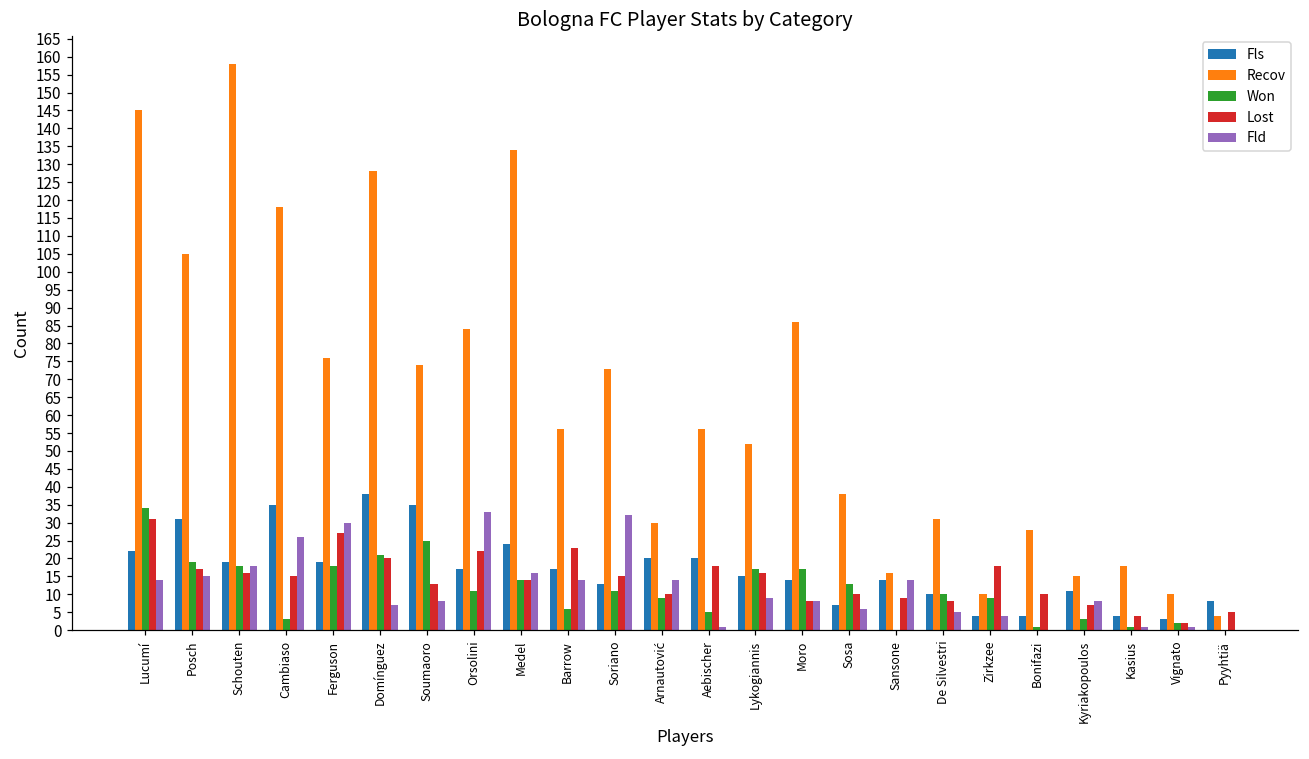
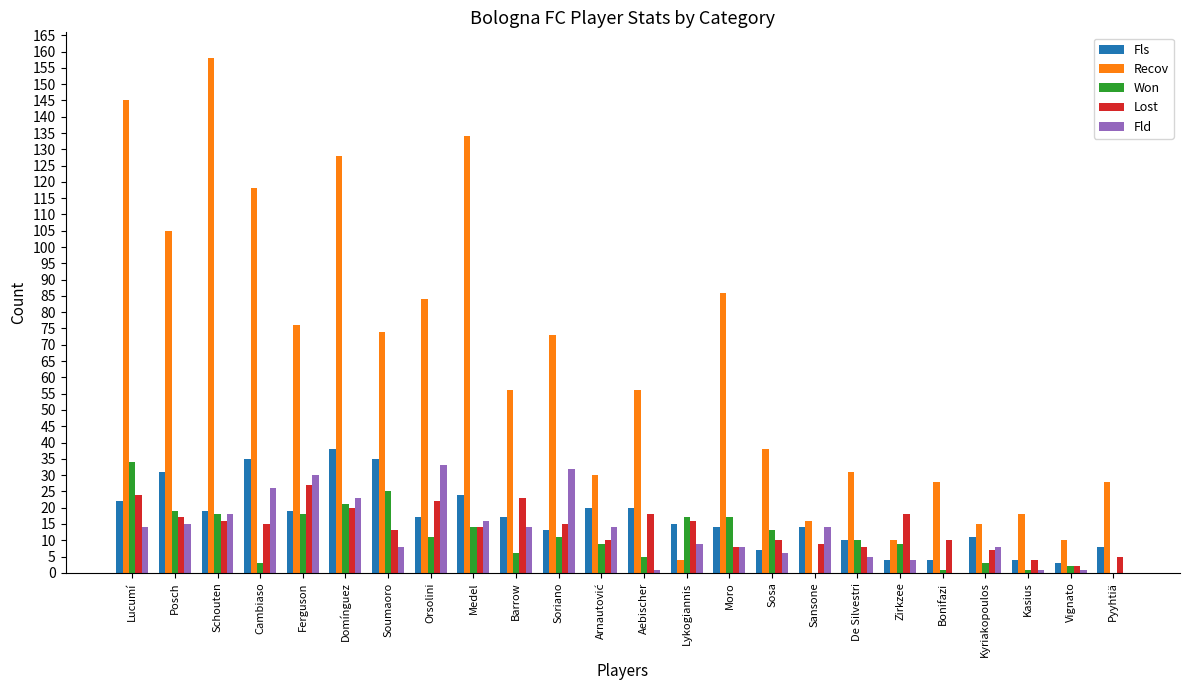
  {
    "Fls": {
      "Lucumí": 22,
      "Posch": 31,
      "Schouten": 19,
      "Cambiaso": 35,
      "Ferguson": 19,
      "Domínguez": 38,
      "Soumaoro": 35,
      "Orsolini": 17,
      "Medel": 24,
      "Barrow": 17,
      "Soriano": 13,
      "Arnautović": 20,
      "Aebischer": 20,
      "Lykogiannis": 15,
      "Moro": 14,
      "Sosa": 7,
      "Sansone": 14,
      "De Silvestri": 10,
      "Zirkzee": 4,
      "Bonifazi": 4,
      "Kyriakopoulos": 11,
      "Kasius": 4,
      "Vignato": 3,
      "Pyyhtiä": 8
    },
    "Recov": {
      "Lucumí": 145,
      "Posch": 105,
      "Schouten": 158,
      "Cambiaso": 118,
      "Ferguson": 76,
      "Domínguez": 128,
      "Soumaoro": 74,
      "Orsolini": 84,
      "Medel": 134,
      "Barrow": 56,
      "Soriano": 73,
      "Arnautović": 30,
      "Aebischer": 56,
-     "Lykogiannis": 52,
+     "Lykogiannis": 4,
      "Moro": 86,
      "Sosa": 38,
      "Sansone": 16,
      "De Silvestri": 31,
      "Zirkzee": 10,
      "Bonifazi": 28,
      "Kyriakopoulos": 15,
      "Kasius": 18,
      "Vignato": 10,
-     "Pyyhtiä": 4
+     "Pyyhtiä": 28
    },
    "Won": {
      "Lucumí": 34,
      "Posch": 19,
      "Schouten": 18,
      "Cambiaso": 3,
      "Ferguson": 18,
      "Domínguez": 21,
      "Soumaoro": 25,
      "Orsolini": 11,
      "Medel": 14,
      "Barrow": 6,
      "Soriano": 11,
      "Arnautović": 9,
      "Aebischer": 5,
      "Lykogiannis": 17,
      "Moro": 17,
      "Sosa": 13,
      "Sansone": 0,
      "De Silvestri": 10,
      "Zirkzee": 9,
      "Bonifazi": 1,
      "Kyriakopoulos": 3,
      "Kasius": 1,
      "Vignato": 2,
      "Pyyhtiä": 0
    },
    "Lost": {
-     "Lucumí": 31,
+     "Lucumí": 24,
      "Posch": 17,
      "Schouten": 16,
      "Cambiaso": 15,
      "Ferguson": 27,
      "Domínguez": 20,
      "Soumaoro": 13,
      "Orsolini": 22,
      "Medel": 14,
      "Barrow": 23,
      "Soriano": 15,
      "Arnautović": 10,
      "Aebischer": 18,
      "Lykogiannis": 16,
      "Moro": 8,
      "Sosa": 10,
      "Sansone": 9,
      "De Silvestri": 8,
      "Zirkzee": 18,
      "Bonifazi": 10,
      "Kyriakopoulos": 7,
      "Kasius": 4,
      "Vignato": 2,
      "Pyyhtiä": 5
    },
    "Fld": {
      "Lucumí": 14,
      "Posch": 15,
      "Schouten": 18,
      "Cambiaso": 26,
      "Ferguson": 30,
-     "Domínguez": 7,
+     "Domínguez": 23,
      "Soumaoro": 8,
      "Orsolini": 33,
      "Medel": 16,
      "Barrow": 14,
      "Soriano": 32,
      "Arnautović": 14,
      "Aebischer": 1,
      "Lykogiannis": 9,
      "Moro": 8,
      "Sosa": 6,
      "Sansone": 14,
      "De Silvestri": 5,
      "Zirkzee": 4,
      "Bonifazi": 0,
      "Kyriakopoulos": 8,
      "Kasius": 1,
      "Vignato": 1,
      "Pyyhtiä": 0
    }
  }
